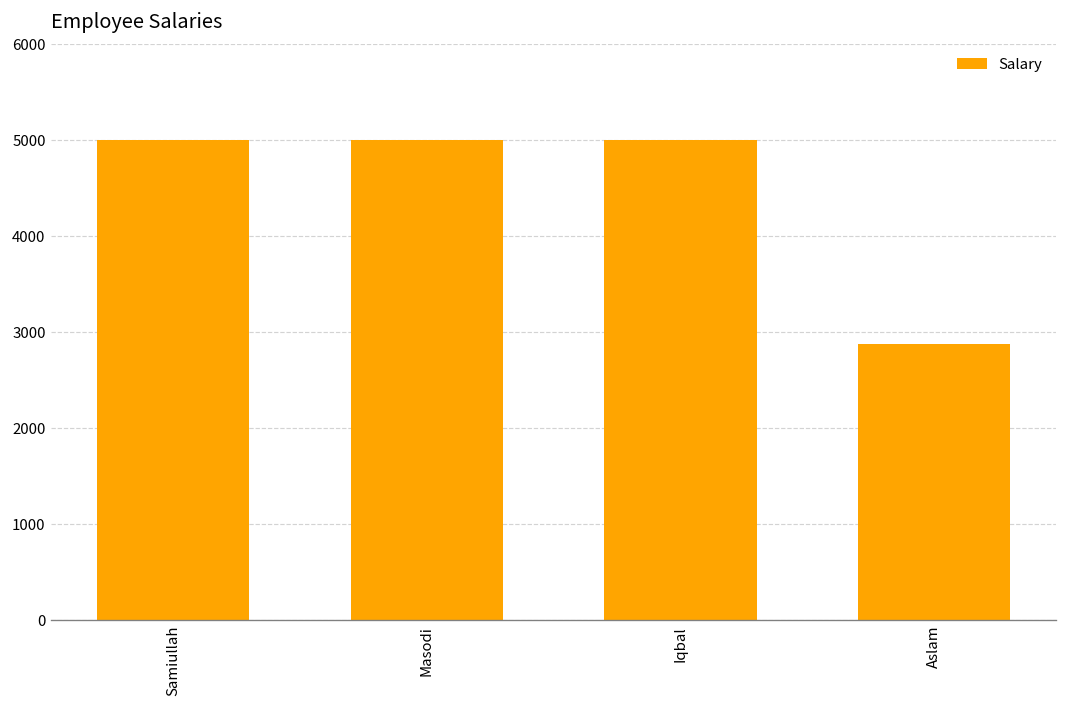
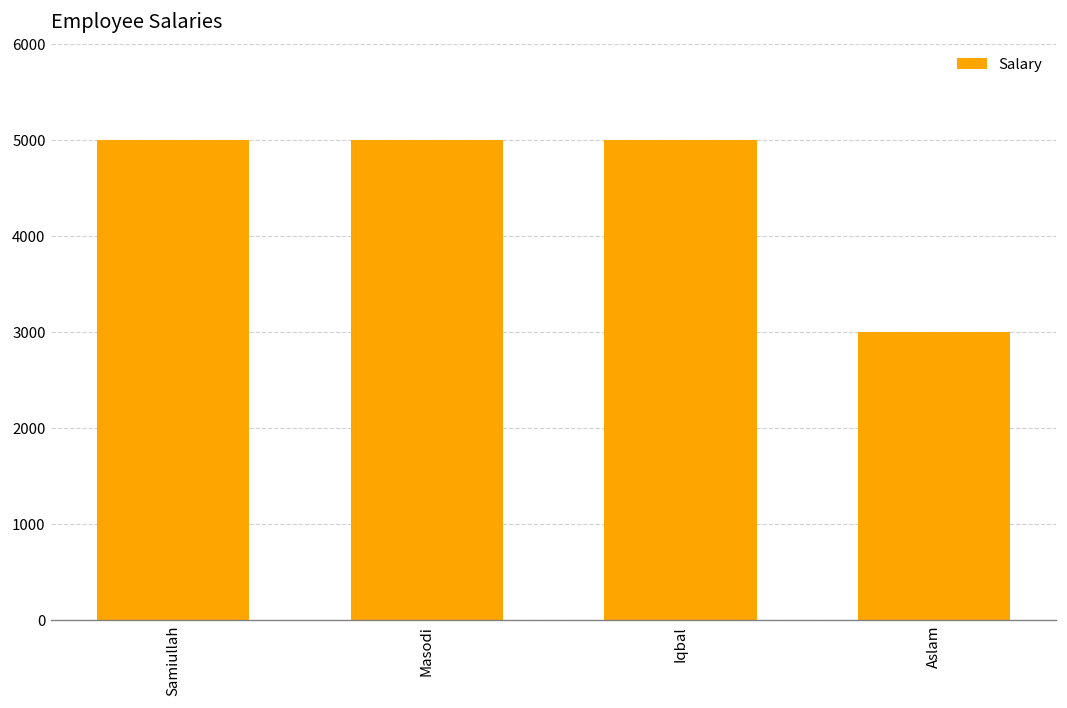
  {
    "Samiullah": 5000,
    "Masodi": 5000,
    "Iqbal": 5000,
-   "Aslam": 2900
+   "Aslam": 3000
  }
